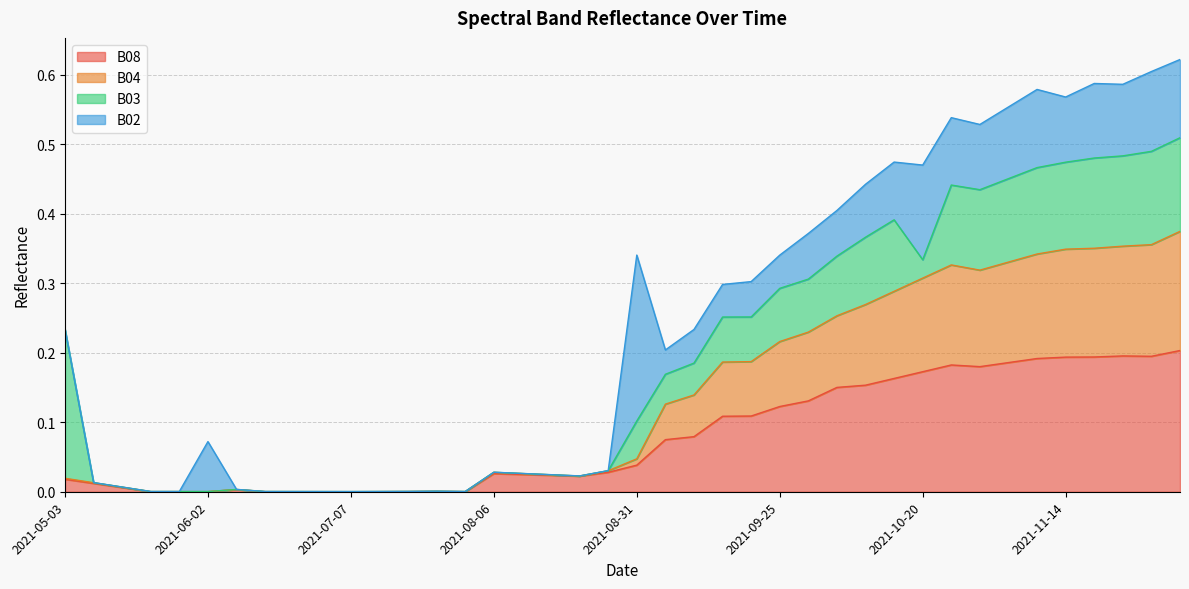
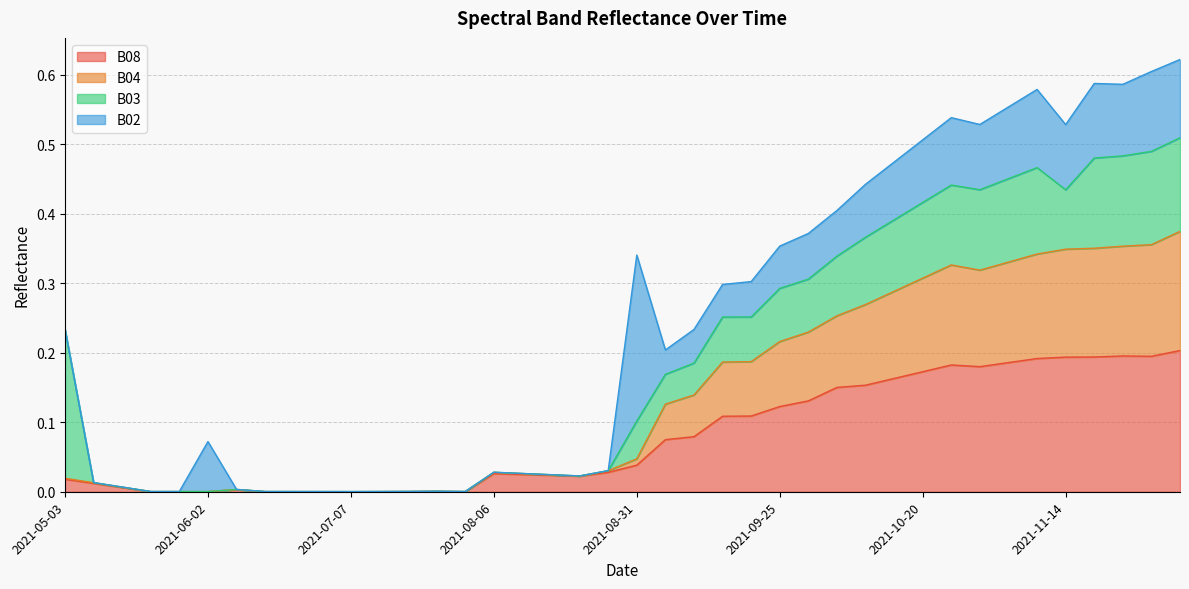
  {
    "B03": {
      "2021-08-31": 0.05,
      "2021-09-25": 0.08,
-     "2021-10-20": 0.03,
-     "2021-11-14": 0.13
+     "2021-10-20": 0.11,
+     "2021-11-14": 0.09
    },
    "B02": {
      "2021-06-02": 0.07,
      "2021-08-31": 0.24,
-     "2021-09-25": 0.05,
-     "2021-10-20": 0.14,
+     "2021-09-25": 0.06,
+     "2021-10-20": 0.09,
      "2021-11-14": 0.09
    }
  }
